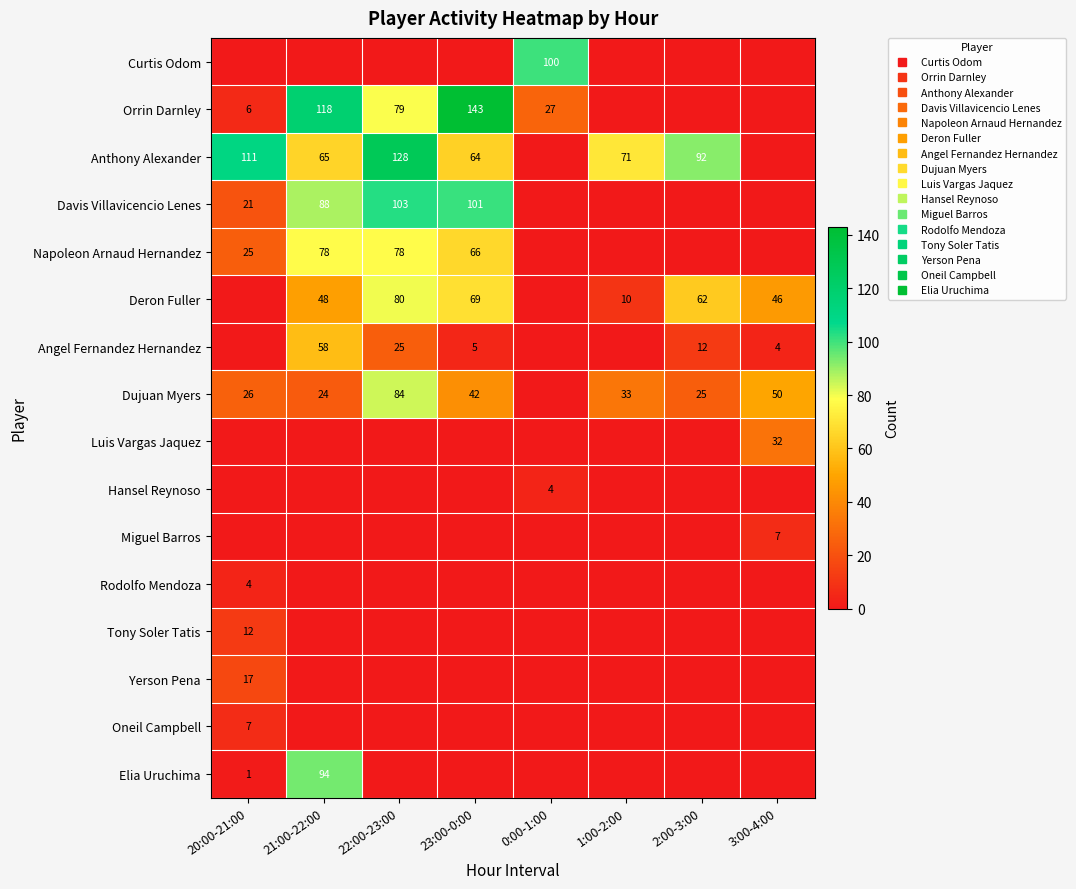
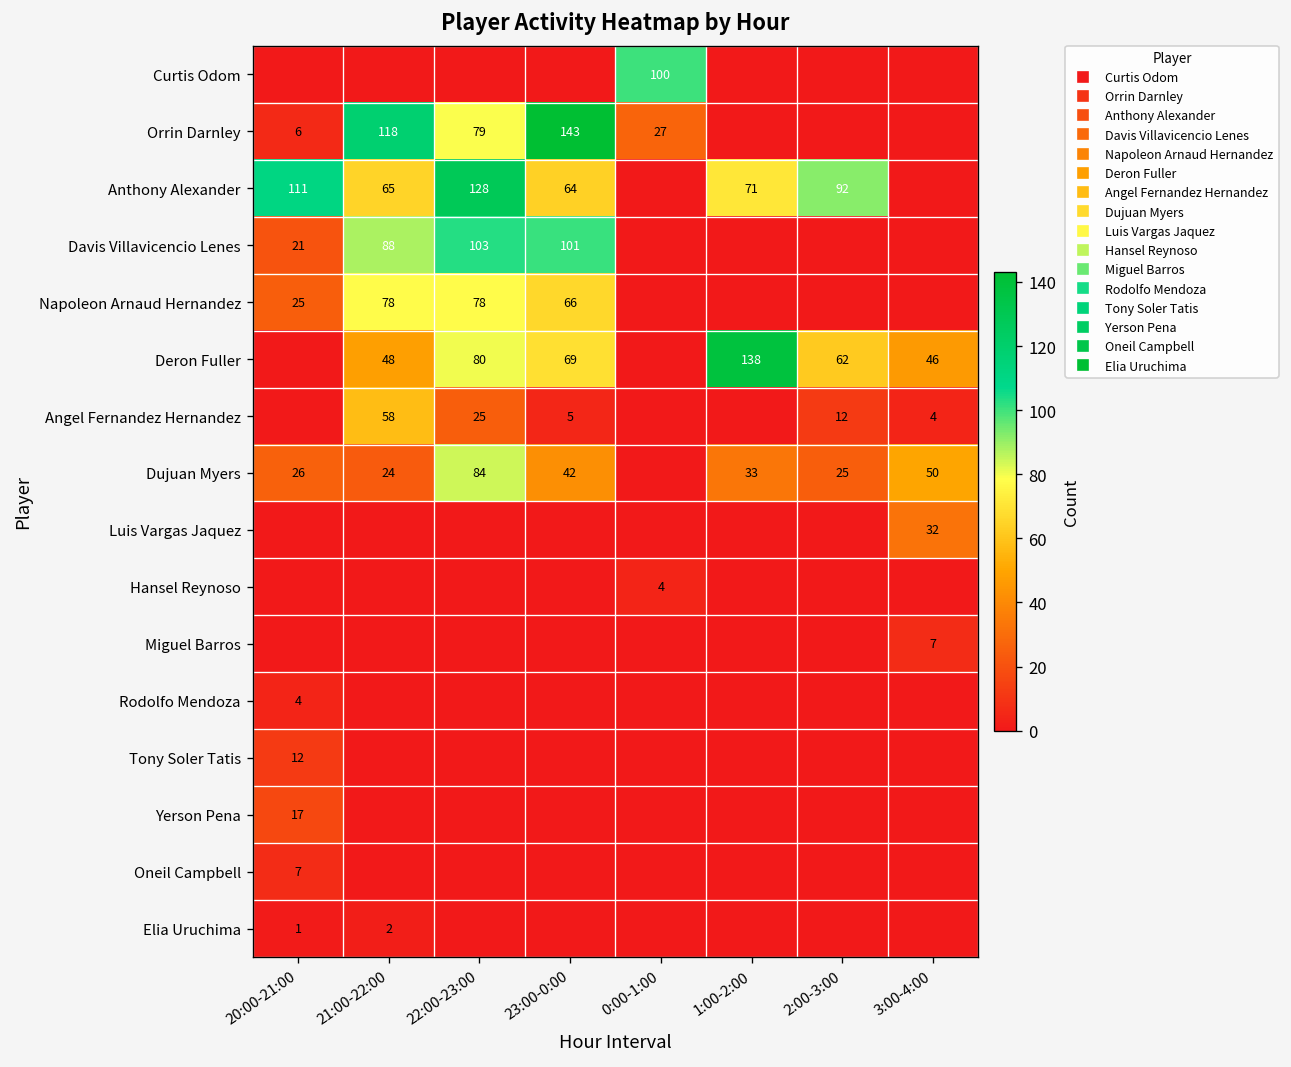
  {
    "Curtis Odom": {
      "0:00-1:00": 100
    },
    "Orrin Darnley": {
      "20:00-21:00": 6,
      "21:00-22:00": 118,
      "22:00-23:00": 79,
      "23:00-0:00": 143,
      "0:00-1:00": 27
    },
    "Anthony Alexander": {
      "20:00-21:00": 111,
      "21:00-22:00": 65,
      "22:00-23:00": 128,
      "23:00-0:00": 64,
      "1:00-2:00": 71,
      "2:00-3:00": 92
    },
    "Davis Villavicencio Lenes": {
      "20:00-21:00": 21,
      "21:00-22:00": 88,
      "22:00-23:00": 103,
      "23:00-0:00": 101
    },
    "Napoleon Arnaud Hernandez": {
      "20:00-21:00": 25,
      "21:00-22:00": 78,
      "22:00-23:00": 78,
      "23:00-0:00": 66
    },
    "Deron Fuller": {
      "21:00-22:00": 48,
      "22:00-23:00": 80,
      "23:00-0:00": 69,
-     "1:00-2:00": 10,
+     "1:00-2:00": 138,
      "2:00-3:00": 62,
      "3:00-4:00": 46
    },
    "Angel Fernandez Hernandez": {
      "21:00-22:00": 58,
      "22:00-23:00": 25,
      "23:00-0:00": 5,
      "2:00-3:00": 12,
      "3:00-4:00": 4
    },
    "Dujuan Myers": {
      "20:00-21:00": 26,
      "21:00-22:00": 24,
      "22:00-23:00": 84,
      "23:00-0:00": 42,
      "1:00-2:00": 33,
      "2:00-3:00": 25,
      "3:00-4:00": 50
    },
    "Luis Vargas Jaquez": {
      "3:00-4:00": 32
    },
    "Hansel Reynoso": {
      "0:00-1:00": 4
    },
    "Miguel Barros": {
      "3:00-4:00": 7
    },
    "Rodolfo Mendoza": {
      "20:00-21:00": 4
    },
    "Tony Soler Tatis": {
      "20:00-21:00": 12
    },
    "Yerson Pena": {
      "20:00-21:00": 17
    },
    "Oneil Campbell": {
      "20:00-21:00": 7
    },
    "Elia Uruchima": {
      "20:00-21:00": 1,
-     "21:00-22:00": 94
+     "21:00-22:00": 2
    }
  }
